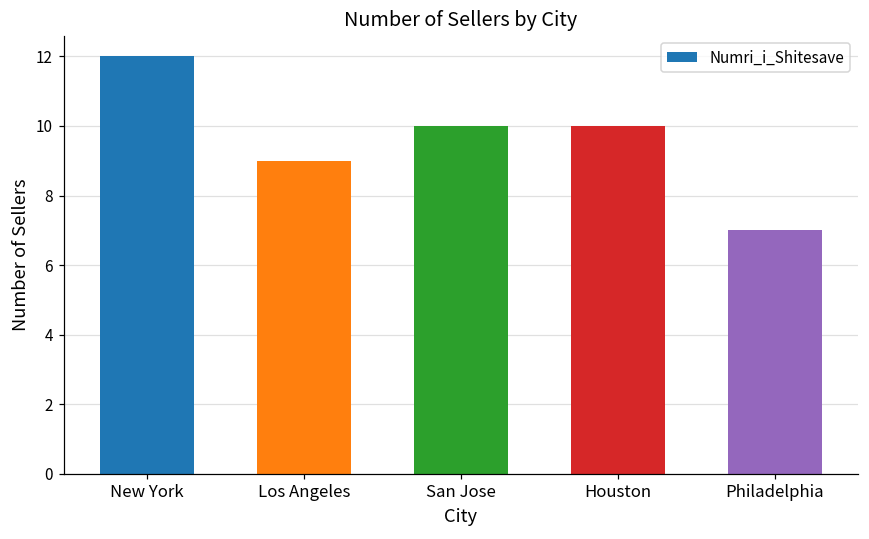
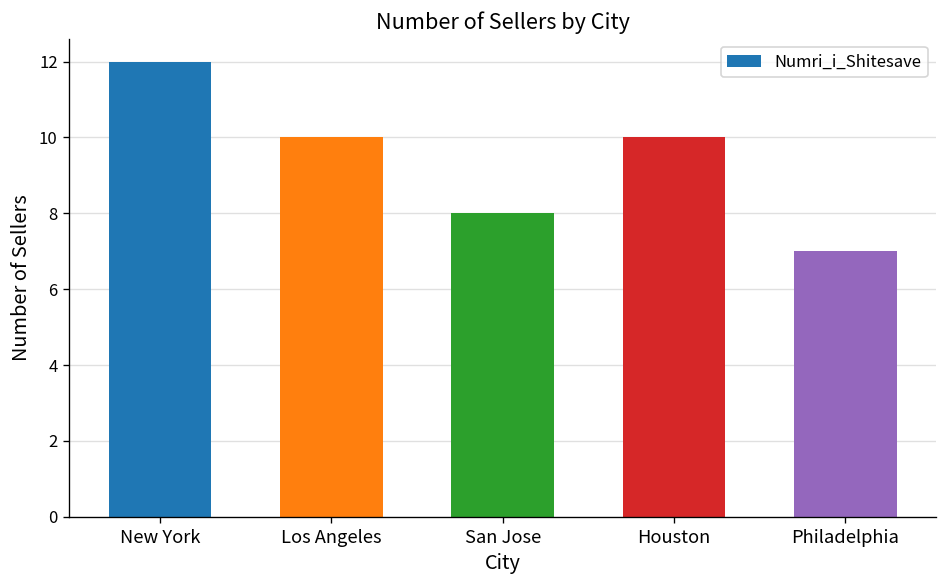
  {
    "New York": 12,
-   "Los Angeles": 9,
-   "San Jose": 10,
+   "Los Angeles": 10,
+   "San Jose": 8,
    "Houston": 10,
    "Philadelphia": 7
  }
